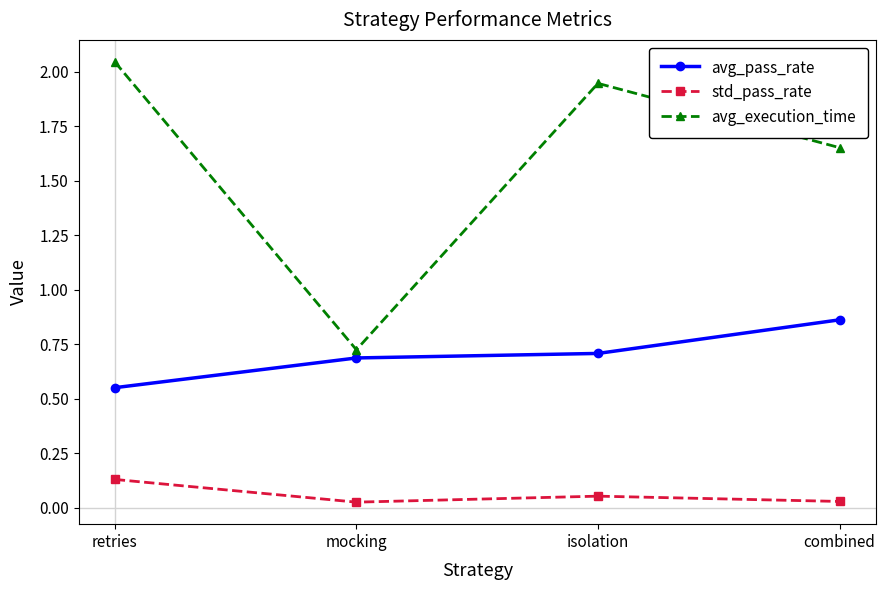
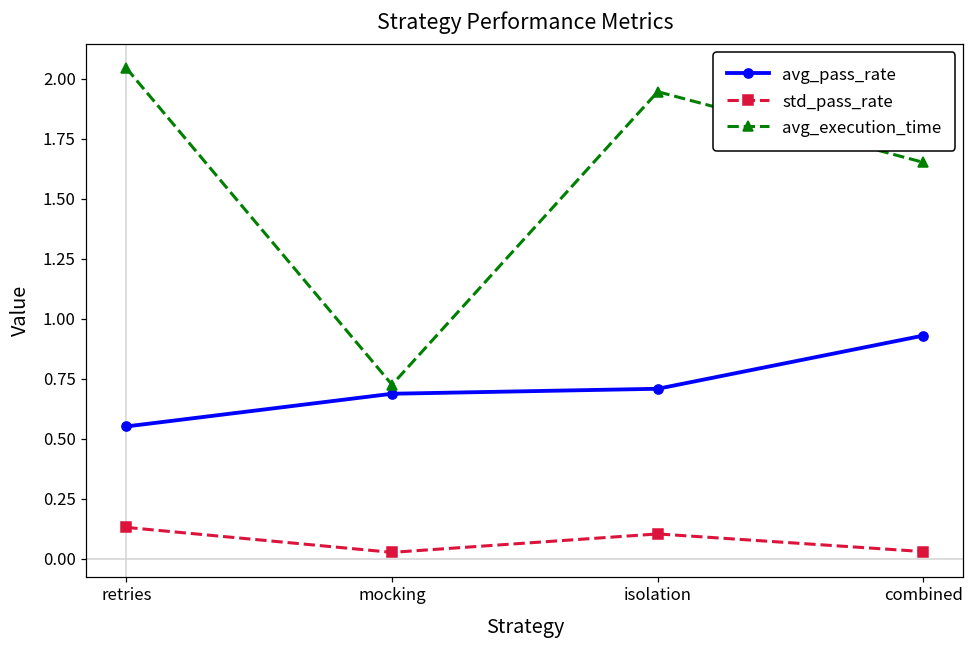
  {
    "avg_pass_rate": {
      "retries": 0.55,
      "mocking": 0.69,
      "isolation": 0.71,
-     "combined": 0.86
+     "combined": 0.93
    },
    "std_pass_rate": {
      "retries": 0.13,
      "mocking": 0.03,
-     "isolation": 0.05,
+     "isolation": 0.10,
      "combined": 0.03
    },
    "avg_execution_time": {
      "retries": 2.04,
      "mocking": 0.73,
      "isolation": 1.95,
      "combined": 1.65
    }
  }
